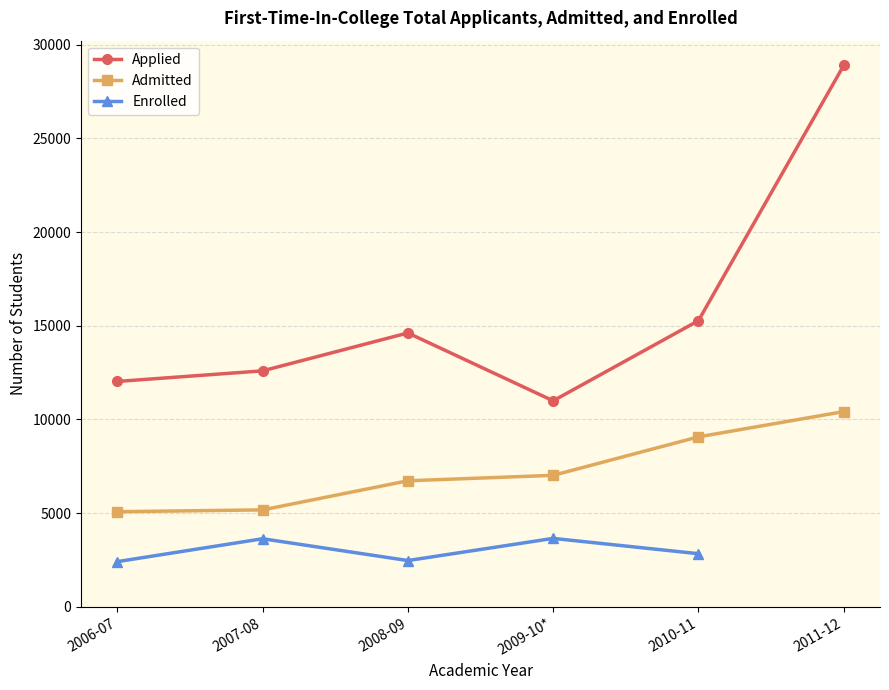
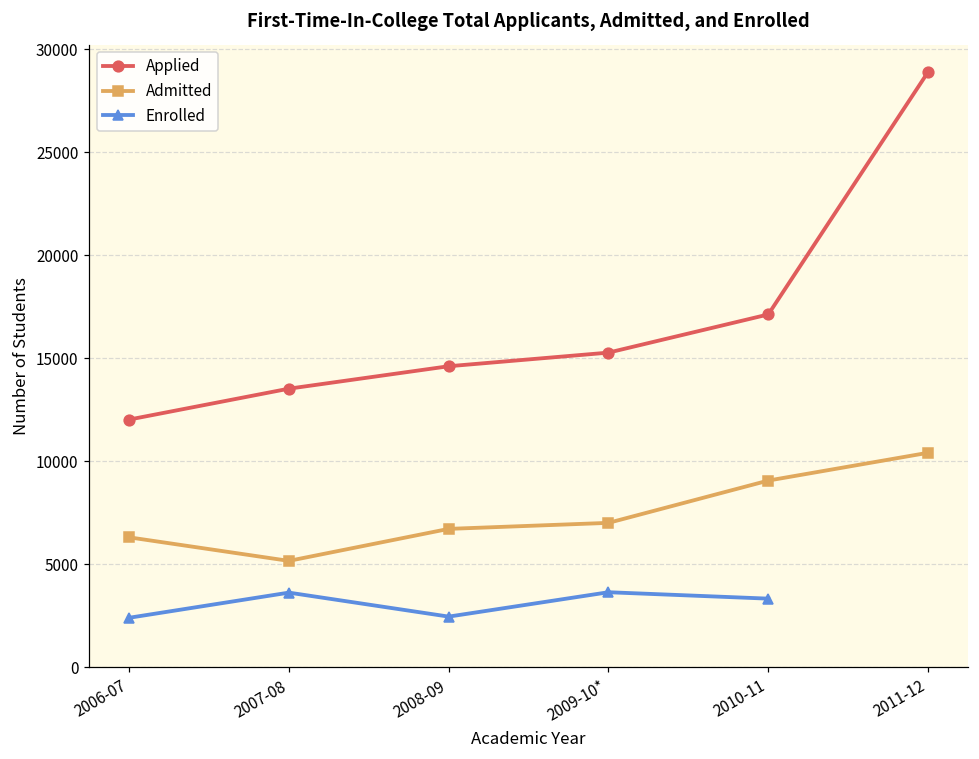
  {
    "Applied": {
      "2006-07": 12000,
-     "2007-08": 12600,
+     "2007-08": 13500,
      "2008-09": 14600,
-     "2009-10*": 11000,
-     "2010-11": 15300,
+     "2009-10*": 15300,
+     "2010-11": 17100,
      "2011-12": 28900
    },
    "Admitted": {
-     "2006-07": 5100,
+     "2006-07": 6300,
      "2007-08": 5200,
      "2008-09": 6700,
      "2009-10*": 7000,
      "2010-11": 9100,
      "2011-12": 10400
    },
    "Enrolled": {
      "2006-07": 2400,
      "2007-08": 3600,
      "2008-09": 2500,
      "2009-10*": 3600,
-     "2010-11": 2800
+     "2010-11": 3300
    }
  }
